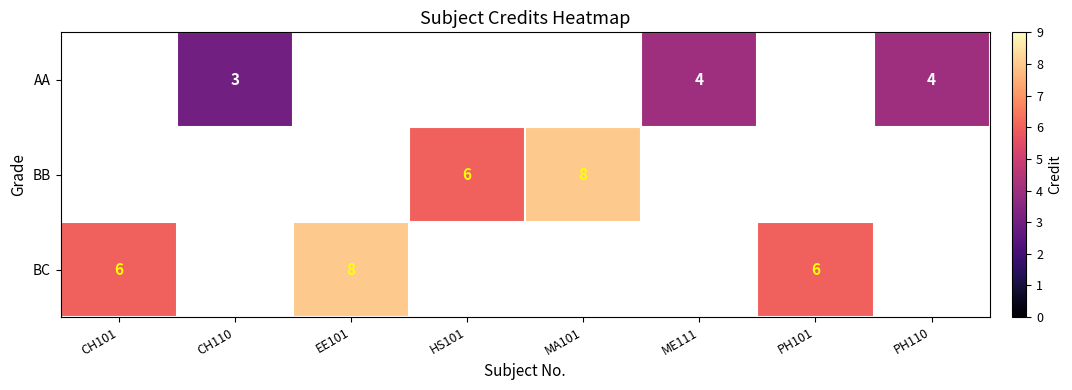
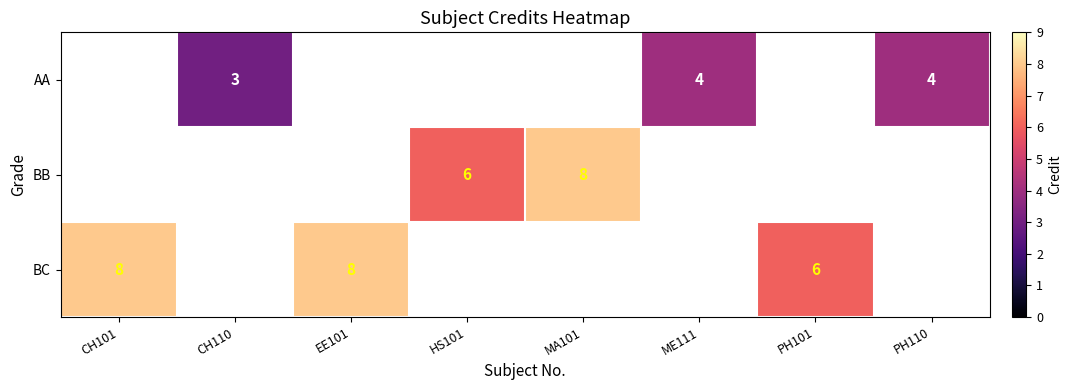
  {
    "AA": {
      "CH110": 3,
      "ME111": 4,
      "PH110": 4
    },
    "BB": {
      "HS101": 6,
      "MA101": 8
    },
    "BC": {
-     "CH101": 6,
+     "CH101": 8,
      "EE101": 8,
      "PH101": 6
    }
  }
